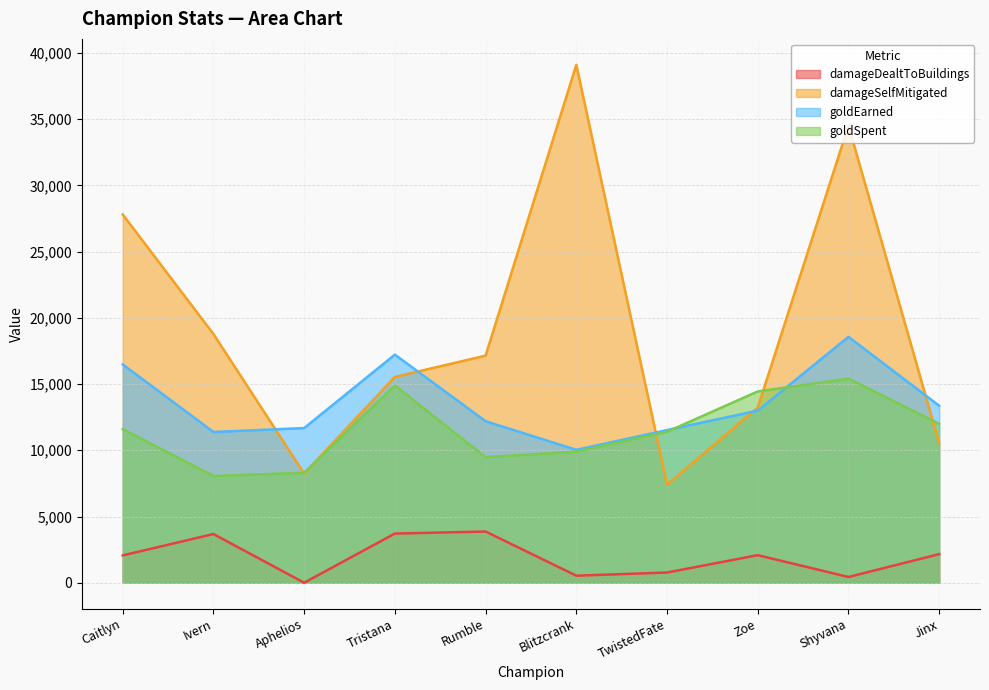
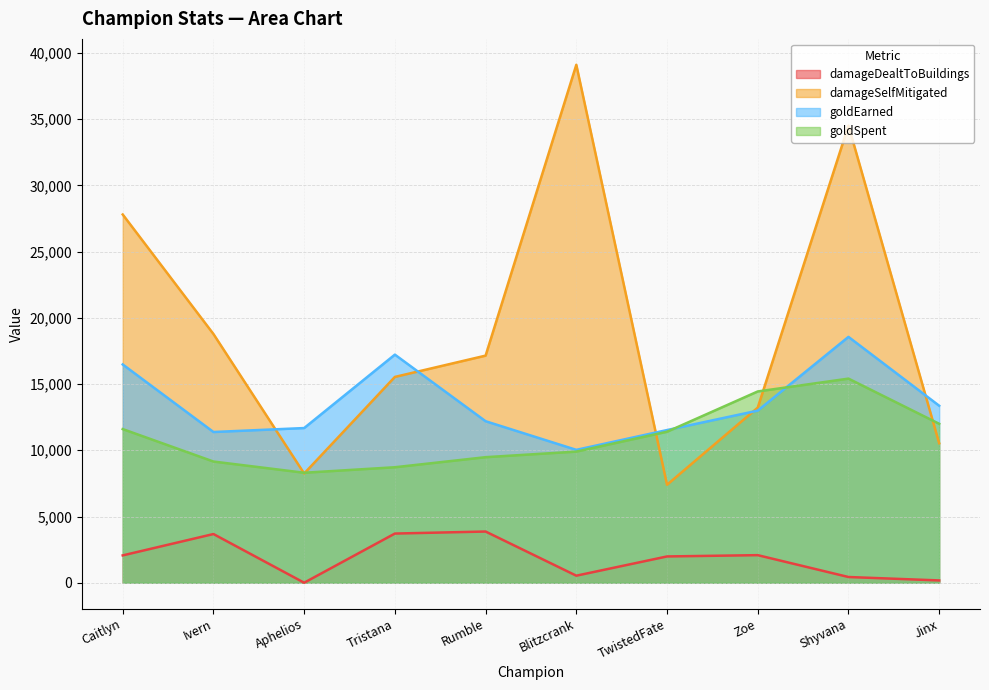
  {
    "damageDealtToBuildings": {
      "Caitlyn": "2,100",
      "Ivern": "3,700",
      "Aphelios": "0",
      "Tristana": "3,700",
      "Rumble": "3,900",
      "Blitzcrank": "500",
-     "TwistedFate": "800",
+     "TwistedFate": "2,000",
      "Zoe": "2,100",
      "Shyvana": "400",
-     "Jinx": "2,200"
+     "Jinx": "200"
    },
    "damageSelfMitigated": {
      "Caitlyn": "27,800",
      "Ivern": "18,800",
      "Tristana": "15,500",
      "Rumble": "17,100",
      "Blitzcrank": "39,100",
      "TwistedFate": "7,400",
      "Zoe": "13,200",
      "Jinx": "10,500"
    },
    "goldEarned": {
      "Caitlyn": "16,500",
      "Ivern": "11,400",
      "Aphelios": "11,700",
      "Tristana": "17,200",
      "Rumble": "12,200",
      "Zoe": "13,000",
      "Shyvana": "18,600",
      "Jinx": "13,400"
    },
    "goldSpent": {
      "Caitlyn": "11,600",
-     "Ivern": "8,100",
-     "Tristana": "14,900",
+     "Ivern": "9,200",
+     "Tristana": "8,700",
      "Rumble": "9,500",
      "Zoe": "14,400",
      "Shyvana": "15,400",
      "Jinx": "12,000"
    }
  }
